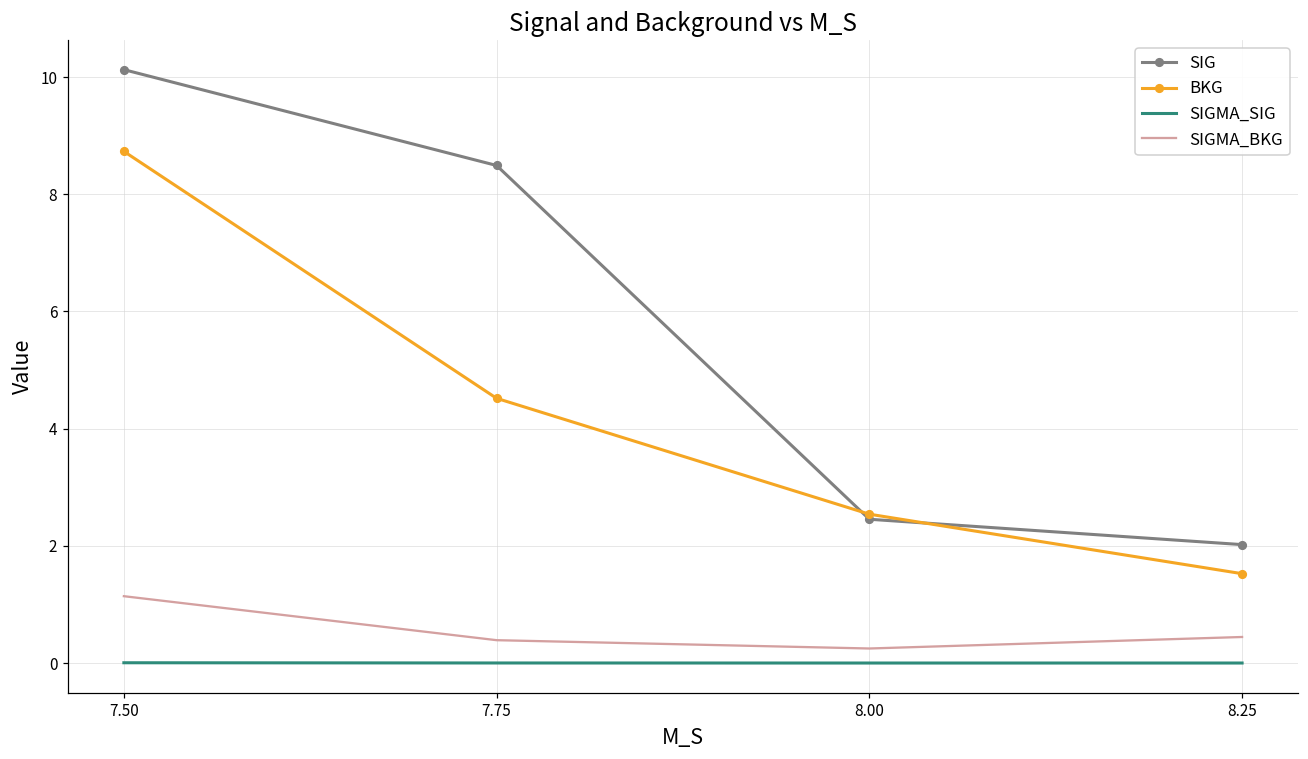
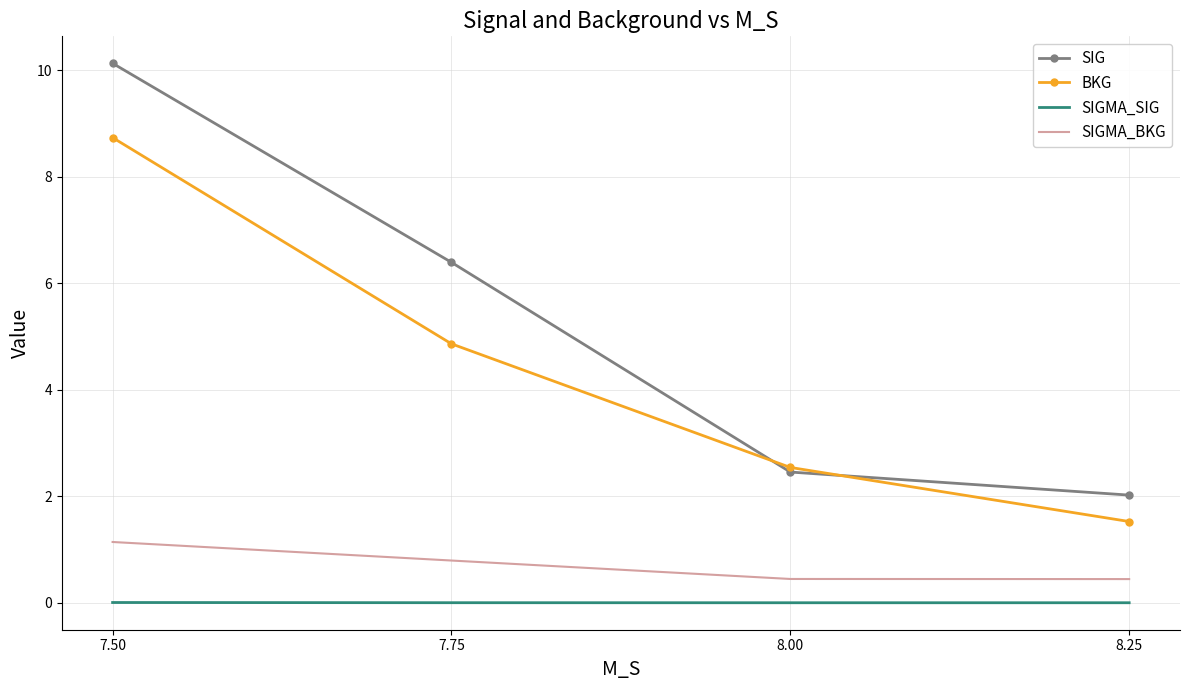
  {
    "SIG": {
      "7.50": 10.1,
-     "7.75": 8.5,
+     "7.75": 6.4,
      "8.00": 2.5,
      "8.25": 2.0
    },
    "BKG": {
      "7.50": 8.7,
-     "7.75": 4.5,
+     "7.75": 4.9,
      "8.00": 2.5,
      "8.25": 1.5
    },
    "SIGMA_SIG": {
      "7.50": 0.0,
      "7.75": 0.0,
      "8.00": 0.0,
      "8.25": 0.0
    },
    "SIGMA_BKG": {
      "7.50": 1.1,
-     "7.75": 0.4,
-     "8.00": 0.2,
+     "7.75": 0.8,
+     "8.00": 0.4,
      "8.25": 0.4
    }
  }
